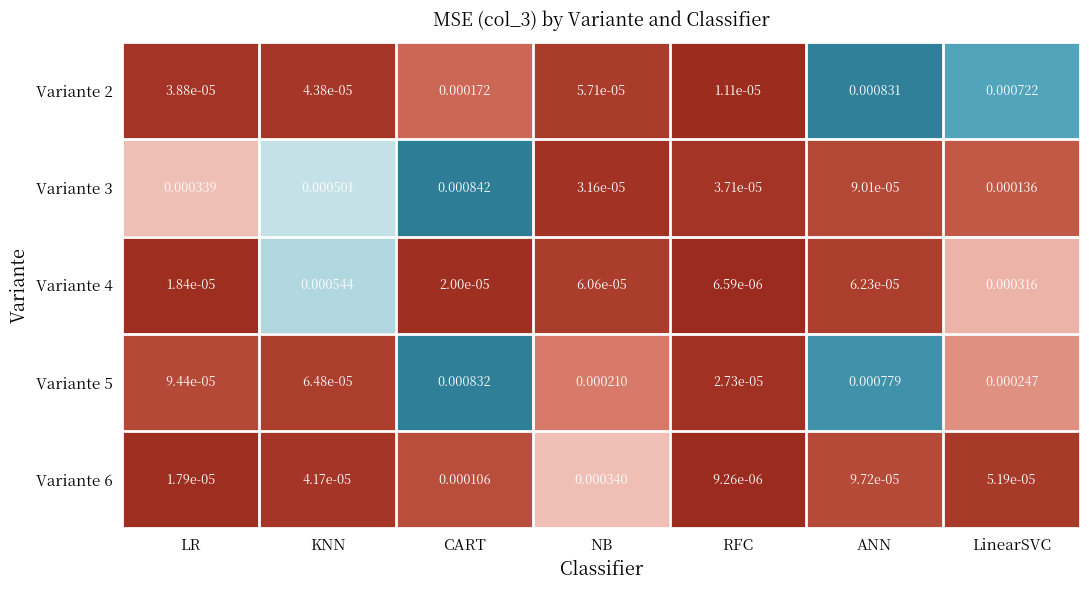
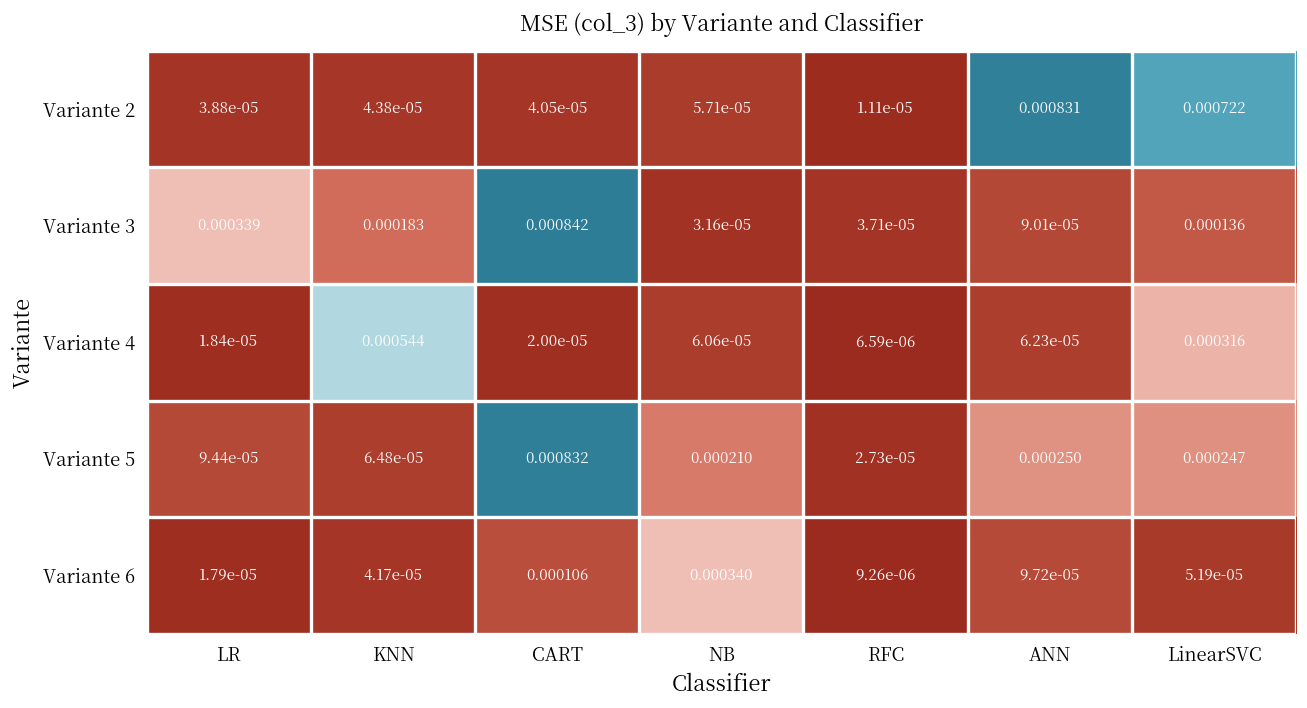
  {
    "Variante 2": {
      "LR": "3.88e-05",
      "KNN": "4.38e-05",
-     "CART": "0.000172",
+     "CART": "4.05e-05",
      "NB": "5.71e-05",
      "RFC": "1.11e-05",
      "ANN": "0.000831",
      "LinearSVC": "0.000722"
    },
    "Variante 3": {
      "LR": "0.000339",
-     "KNN": "0.000501",
+     "KNN": "0.000183",
      "CART": "0.000842",
      "NB": "3.16e-05",
      "RFC": "3.71e-05",
      "ANN": "9.01e-05",
      "LinearSVC": "0.000136"
    },
    "Variante 4": {
      "LR": "1.84e-05",
      "KNN": "0.000544",
      "CART": "2.00e-05",
      "NB": "6.06e-05",
      "RFC": "6.59e-06",
      "ANN": "6.23e-05",
      "LinearSVC": "0.000316"
    },
    "Variante 5": {
      "LR": "9.44e-05",
      "KNN": "6.48e-05",
      "CART": "0.000832",
      "NB": "0.000210",
      "RFC": "2.73e-05",
-     "ANN": "0.000779",
+     "ANN": "0.000250",
      "LinearSVC": "0.000247"
    },
    "Variante 6": {
      "LR": "1.79e-05",
      "KNN": "4.17e-05",
      "CART": "0.000106",
      "NB": "0.000340",
      "RFC": "9.26e-06",
      "ANN": "9.72e-05",
      "LinearSVC": "5.19e-05"
    }
  }
